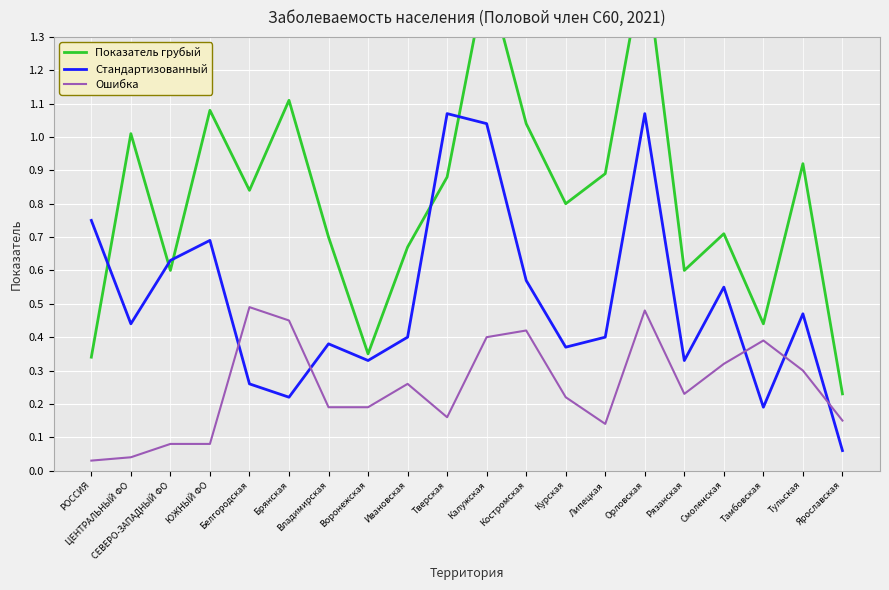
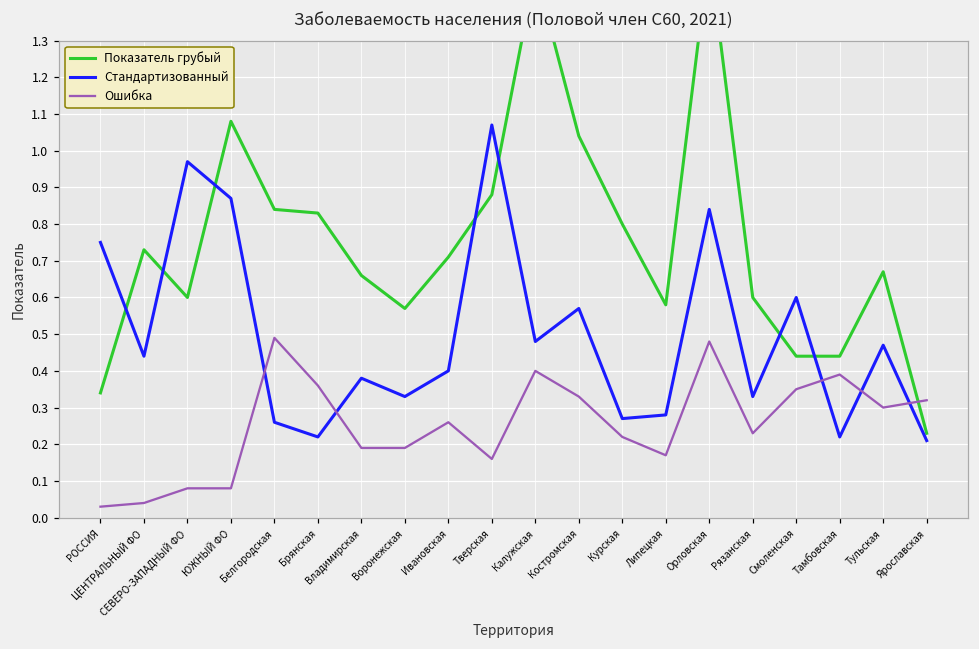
  {
    "Показатель грубый": {
      "РОССИЯ": 0.34,
-     "ЦЕНТРАЛЬНЫЙ ФО": 1.01,
+     "ЦЕНТРАЛЬНЫЙ ФО": 0.73,
      "СЕВЕРО-ЗАПАДНЫЙ ФО": 0.60,
      "ЮЖНЫЙ ФО": 1.08,
      "Белгородская": 0.84,
-     "Брянская": 1.11,
-     "Владимирская": 0.70,
-     "Воронежская": 0.35,
-     "Ивановская": 0.67,
+     "Брянская": 0.83,
+     "Владимирская": 0.66,
+     "Воронежская": 0.57,
+     "Ивановская": 0.71,
      "Тверская": 0.88,
      "Костромская": 1.04,
      "Курская": 0.80,
-     "Липецкая": 0.89,
+     "Липецкая": 0.58,
      "Рязанская": 0.60,
-     "Смоленская": 0.71,
+     "Смоленская": 0.44,
      "Тамбовская": 0.44,
-     "Тульская": 0.92,
+     "Тульская": 0.67,
      "Ярославская": 0.23
    },
    "Стандартизованный": {
      "РОССИЯ": 0.75,
      "ЦЕНТРАЛЬНЫЙ ФО": 0.44,
-     "СЕВЕРО-ЗАПАДНЫЙ ФО": 0.63,
-     "ЮЖНЫЙ ФО": 0.69,
+     "СЕВЕРО-ЗАПАДНЫЙ ФО": 0.97,
+     "ЮЖНЫЙ ФО": 0.87,
      "Белгородская": 0.26,
      "Брянская": 0.22,
      "Владимирская": 0.38,
      "Воронежская": 0.33,
      "Ивановская": 0.40,
      "Тверская": 1.07,
-     "Калужская": 1.04,
+     "Калужская": 0.48,
      "Костромская": 0.57,
-     "Курская": 0.37,
-     "Липецкая": 0.40,
-     "Орловская": 1.07,
+     "Курская": 0.27,
+     "Липецкая": 0.28,
+     "Орловская": 0.84,
      "Рязанская": 0.33,
-     "Смоленская": 0.55,
-     "Тамбовская": 0.19,
+     "Смоленская": 0.60,
+     "Тамбовская": 0.22,
      "Тульская": 0.47,
-     "Ярославская": 0.06
+     "Ярославская": 0.21
    },
    "Ошибка": {
      "РОССИЯ": 0.03,
      "ЦЕНТРАЛЬНЫЙ ФО": 0.04,
      "СЕВЕРО-ЗАПАДНЫЙ ФО": 0.08,
      "ЮЖНЫЙ ФО": 0.08,
      "Белгородская": 0.49,
-     "Брянская": 0.45,
+     "Брянская": 0.36,
      "Владимирская": 0.19,
      "Воронежская": 0.19,
      "Ивановская": 0.26,
      "Тверская": 0.16,
      "Калужская": 0.40,
-     "Костромская": 0.42,
+     "Костромская": 0.33,
      "Курская": 0.22,
-     "Липецкая": 0.14,
+     "Липецкая": 0.17,
      "Орловская": 0.48,
      "Рязанская": 0.23,
-     "Смоленская": 0.32,
+     "Смоленская": 0.35,
      "Тамбовская": 0.39,
      "Тульская": 0.30,
-     "Ярославская": 0.15
+     "Ярославская": 0.32
    }
  }
